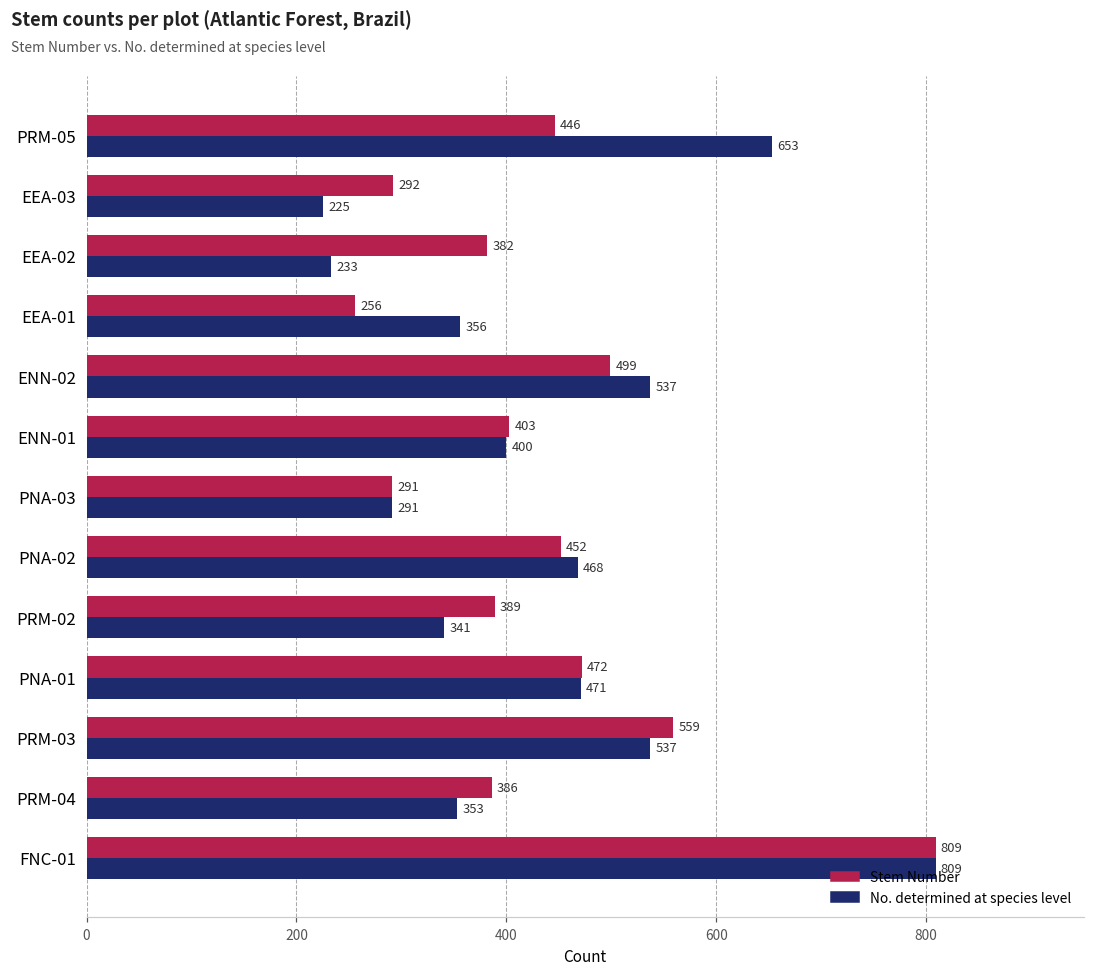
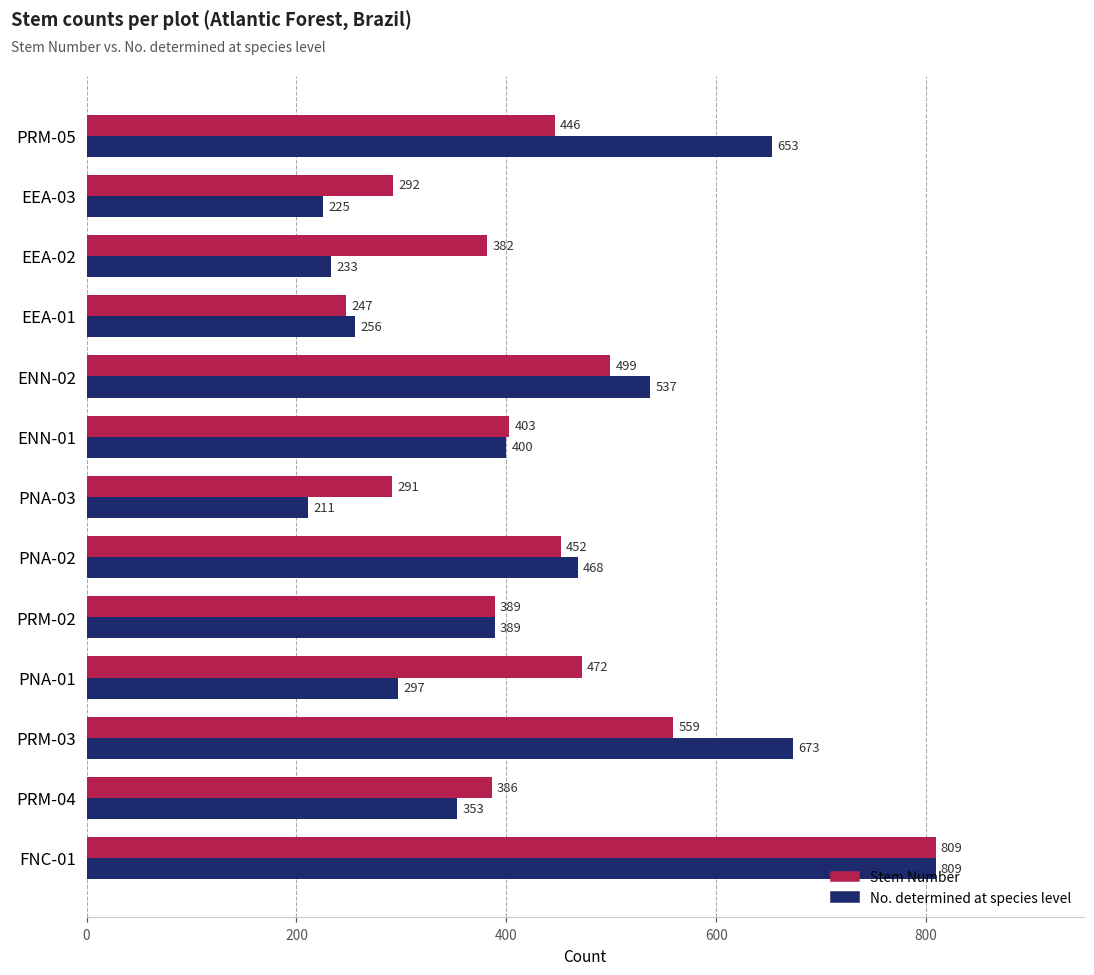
  {
    "Stem Number": {
      "PRM-05": 446,
      "EEA-03": 292,
      "EEA-02": 382,
-     "EEA-01": 256,
+     "EEA-01": 247,
      "ENN-02": 499,
      "ENN-01": 403,
      "PNA-03": 291,
      "PNA-02": 452,
      "PRM-02": 389,
      "PNA-01": 472,
      "PRM-03": 559,
      "PRM-04": 386,
      "FNC-01": 809
    },
    "No. determined at species level": {
      "PRM-05": 653,
      "EEA-03": 225,
      "EEA-02": 233,
-     "EEA-01": 356,
+     "EEA-01": 256,
      "ENN-02": 537,
      "ENN-01": 400,
-     "PNA-03": 291,
+     "PNA-03": 211,
      "PNA-02": 468,
-     "PRM-02": 341,
-     "PNA-01": 471,
-     "PRM-03": 537,
+     "PRM-02": 389,
+     "PNA-01": 297,
+     "PRM-03": 673,
      "PRM-04": 353,
      "FNC-01": 809
    }
  }
